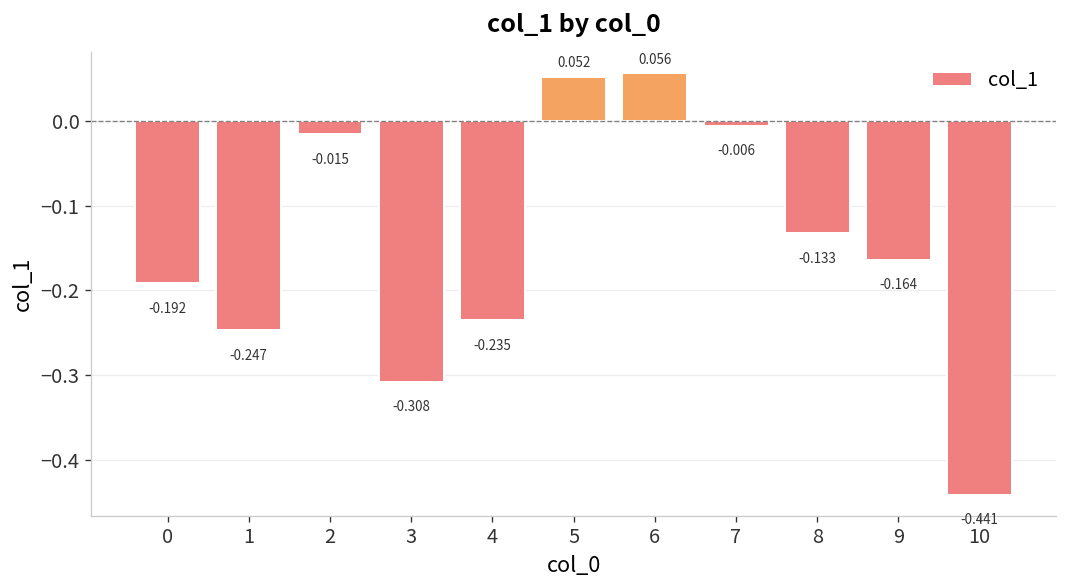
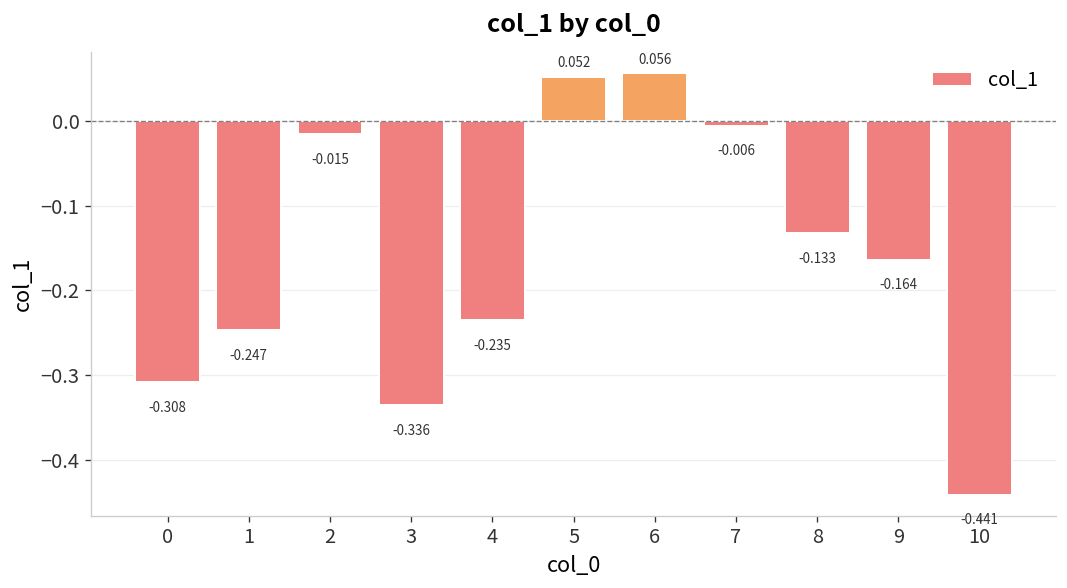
  {
-   "0": -0.192,
+   "0": -0.308,
    "1": -0.247,
    "2": -0.015,
-   "3": -0.308,
+   "3": -0.336,
    "4": -0.235,
    "5": 0.052,
    "6": 0.056,
    "7": -0.006,
    "8": -0.133,
    "9": -0.164,
    "10": -0.441
  }
